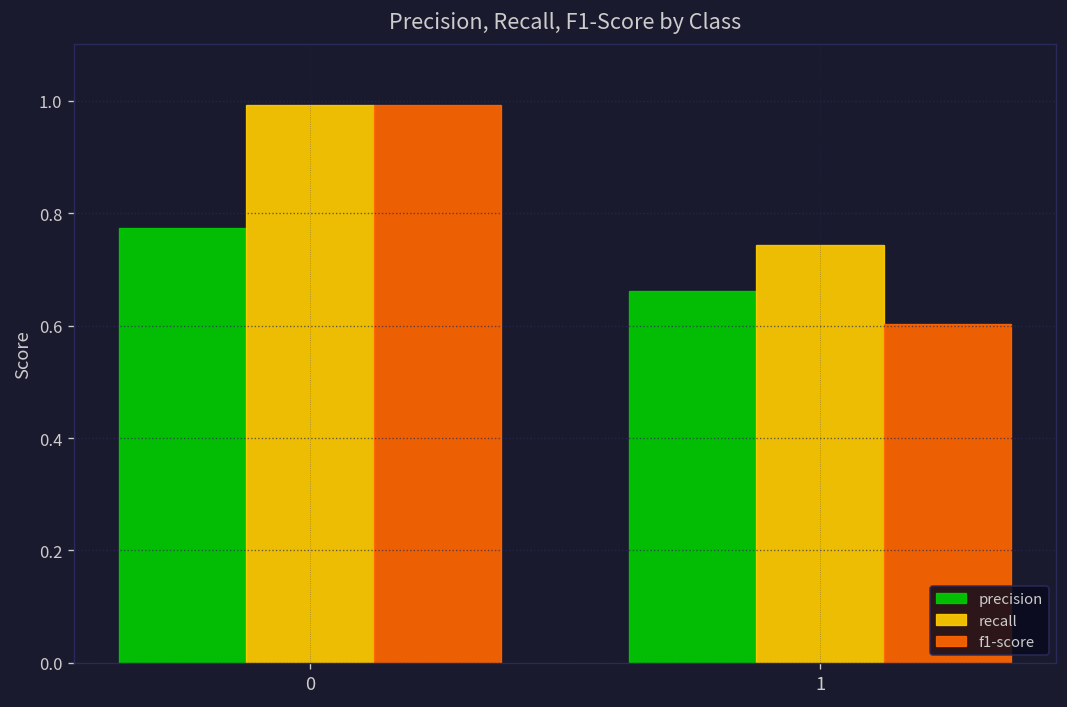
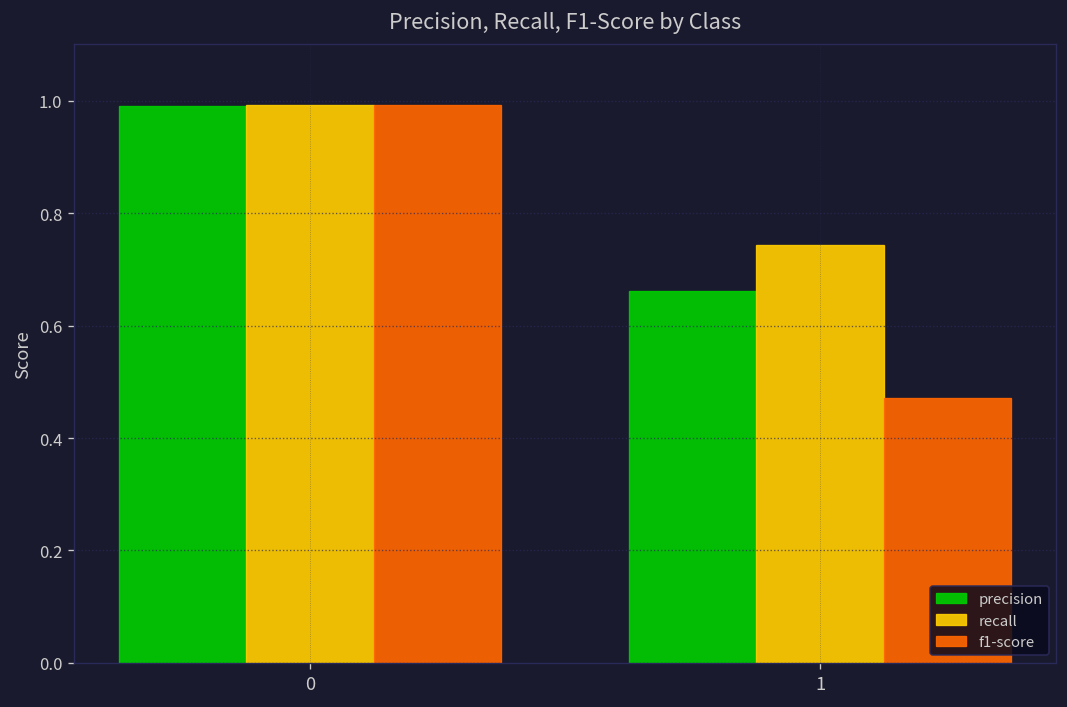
  {
    "precision": {
-     "0": 0.77,
+     "0": 0.99,
      "1": 0.66
    },
    "recall": {
      "0": 0.99,
      "1": 0.74
    },
    "f1-score": {
      "0": 0.99,
-     "1": 0.60
+     "1": 0.47
    }
  }
